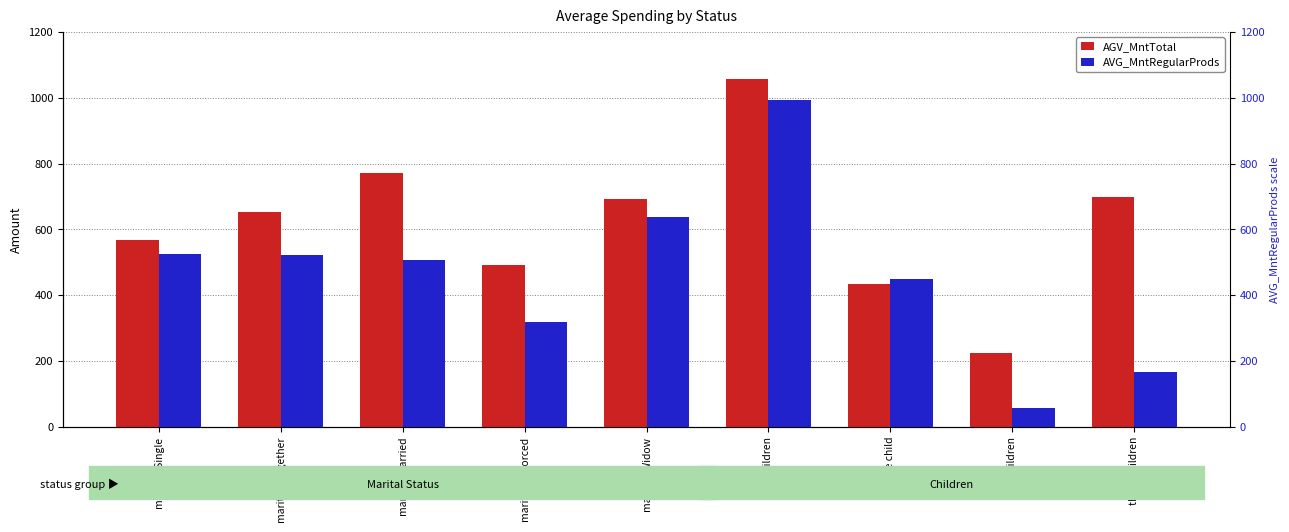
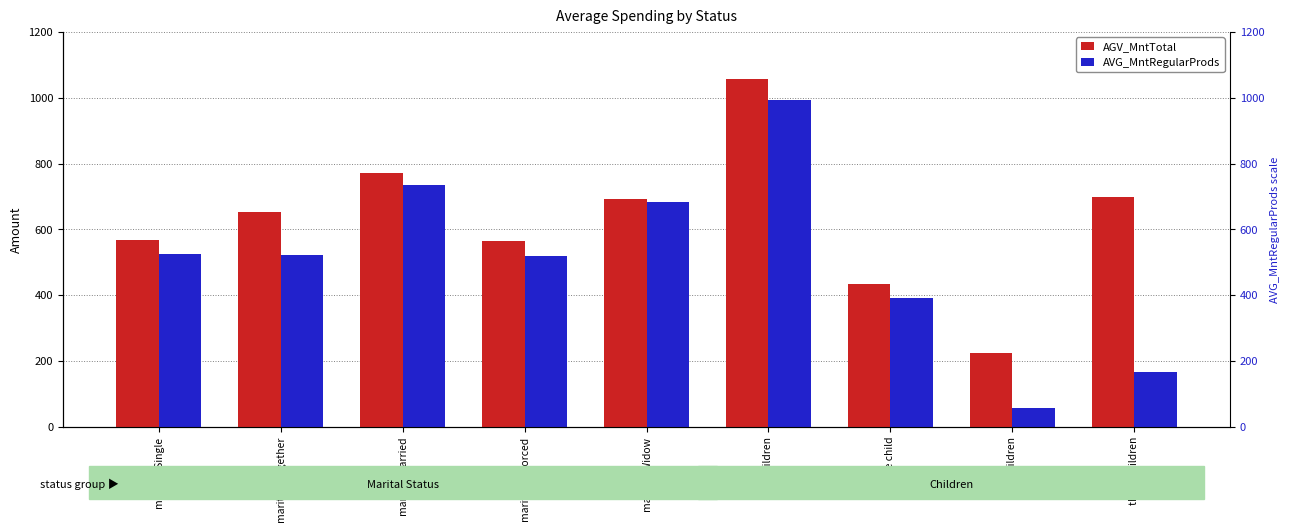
  {
    "AGV_MntTotal": {
      "marital_Single": 570,
      "marital_Together": 650,
      "marital_Married": 770,
-     "marital_Divorced": 490,
+     "marital_Divorced": 570,
      "marital_Widow": 690,
      "no children": 1060,
      "one child": 430,
      "two children": 220,
      "three children": 700
    },
    "AVG_MntRegularProds": {
      "marital_Single": 520,
      "marital_Together": 520,
-     "marital_Married": 510,
-     "marital_Divorced": 320,
-     "marital_Widow": 640,
+     "marital_Married": 730,
+     "marital_Divorced": 520,
+     "marital_Widow": 680,
      "no children": 990,
-     "one child": 450,
+     "one child": 390,
      "two children": 60,
      "three children": 170
    }
  }
